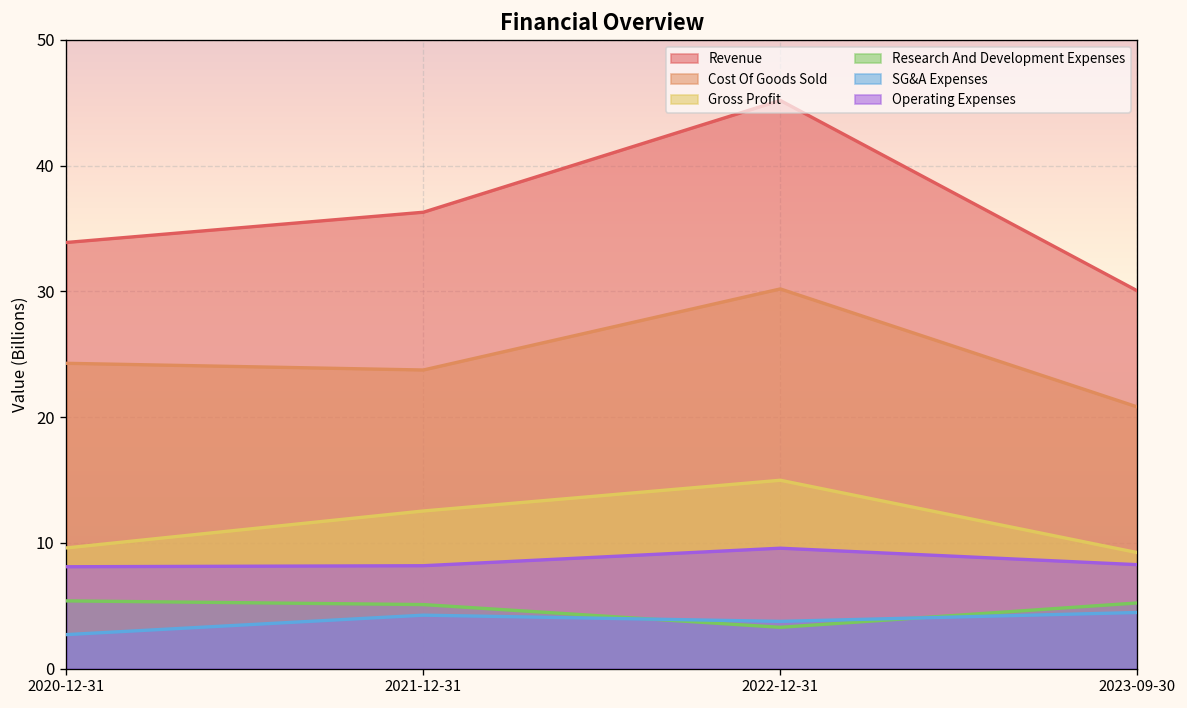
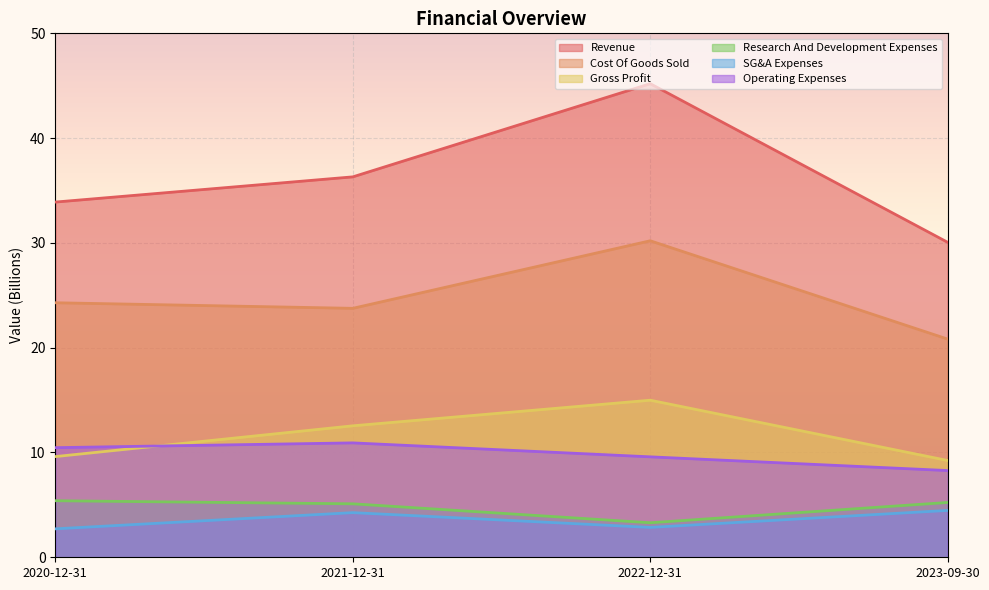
  {
    "Research And Development Expenses": {
      "2020-12-31": 5.4,
      "2021-12-31": 5.1,
      "2022-12-31": 3.3,
      "2023-09-30": 5.2
    },
    "SG&A Expenses": {
      "2020-12-31": 2.7,
      "2021-12-31": 4.3,
-     "2022-12-31": 3.8,
+     "2022-12-31": 2.9,
      "2023-09-30": 4.5
    },
    "Operating Expenses": {
-     "2020-12-31": 8.1,
-     "2021-12-31": 8.2,
+     "2020-12-31": 10.5,
+     "2021-12-31": 10.9,
      "2022-12-31": 9.6,
      "2023-09-30": 8.3
    }
  }
